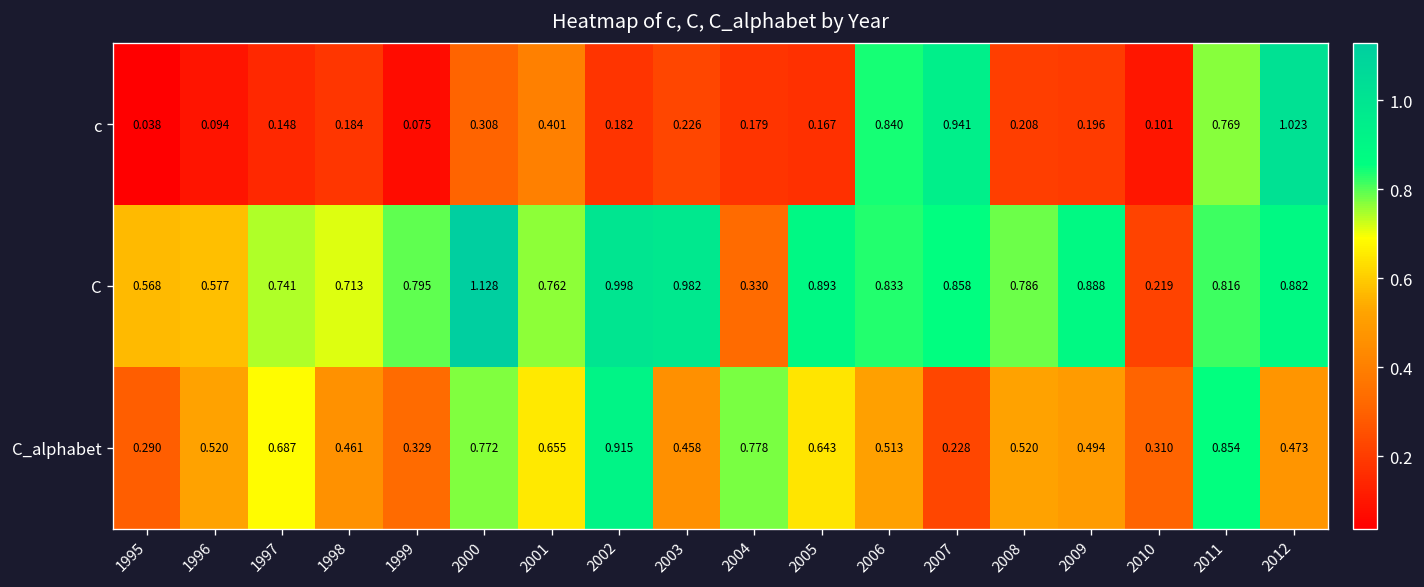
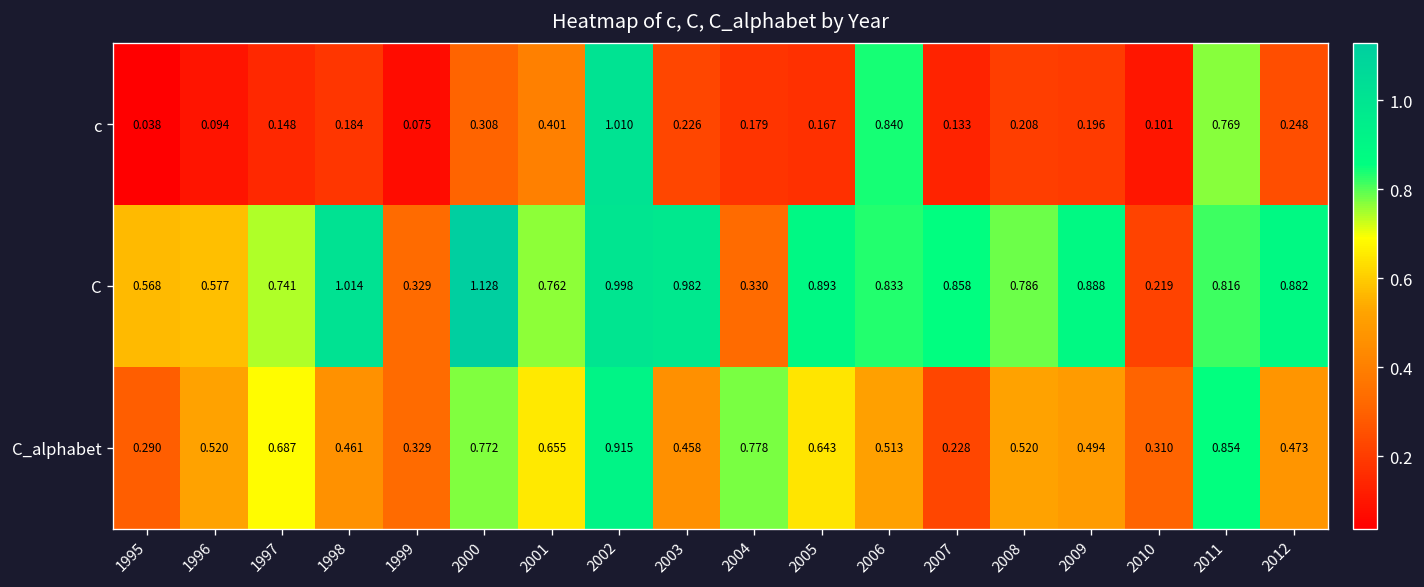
  {
    "c": {
      "1995": 0.038,
      "1996": 0.094,
      "1997": 0.148,
      "1998": 0.184,
      "1999": 0.075,
      "2000": 0.308,
      "2001": 0.401,
-     "2002": 0.182,
+     "2002": 1.010,
      "2003": 0.226,
      "2004": 0.179,
      "2005": 0.167,
      "2006": 0.840,
-     "2007": 0.941,
+     "2007": 0.133,
      "2008": 0.208,
      "2009": 0.196,
      "2010": 0.101,
      "2011": 0.769,
-     "2012": 1.023
+     "2012": 0.248
    },
    "C": {
      "1995": 0.568,
      "1996": 0.577,
      "1997": 0.741,
-     "1998": 0.713,
-     "1999": 0.795,
+     "1998": 1.014,
+     "1999": 0.329,
      "2000": 1.128,
      "2001": 0.762,
      "2002": 0.998,
      "2003": 0.982,
      "2004": 0.330,
      "2005": 0.893,
      "2006": 0.833,
      "2007": 0.858,
      "2008": 0.786,
      "2009": 0.888,
      "2010": 0.219,
      "2011": 0.816,
      "2012": 0.882
    },
    "C_alphabet": {
      "1995": 0.290,
      "1996": 0.520,
      "1997": 0.687,
      "1998": 0.461,
      "1999": 0.329,
      "2000": 0.772,
      "2001": 0.655,
      "2002": 0.915,
      "2003": 0.458,
      "2004": 0.778,
      "2005": 0.643,
      "2006": 0.513,
      "2007": 0.228,
      "2008": 0.520,
      "2009": 0.494,
      "2010": 0.310,
      "2011": 0.854,
      "2012": 0.473
    }
  }
